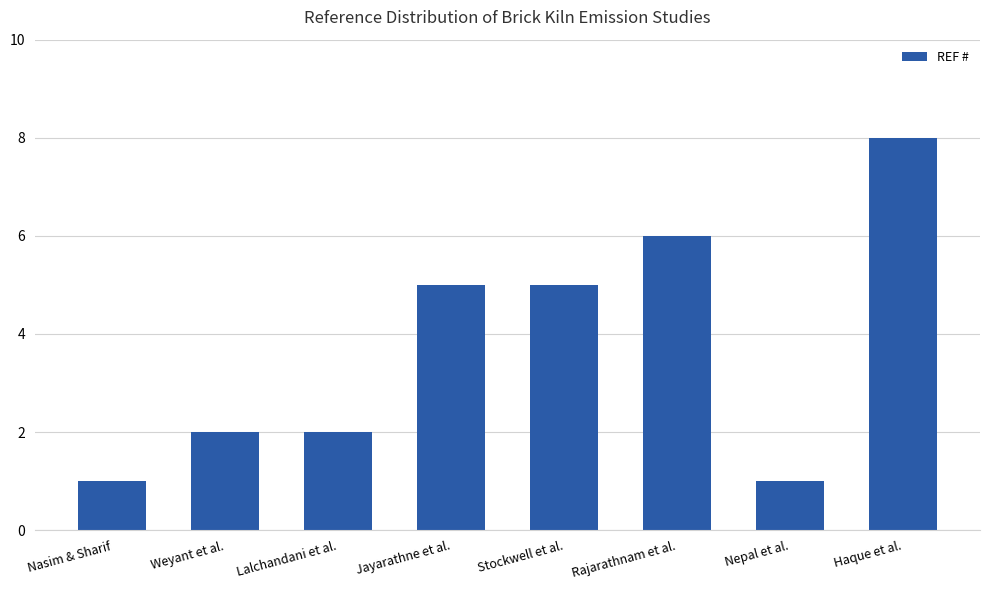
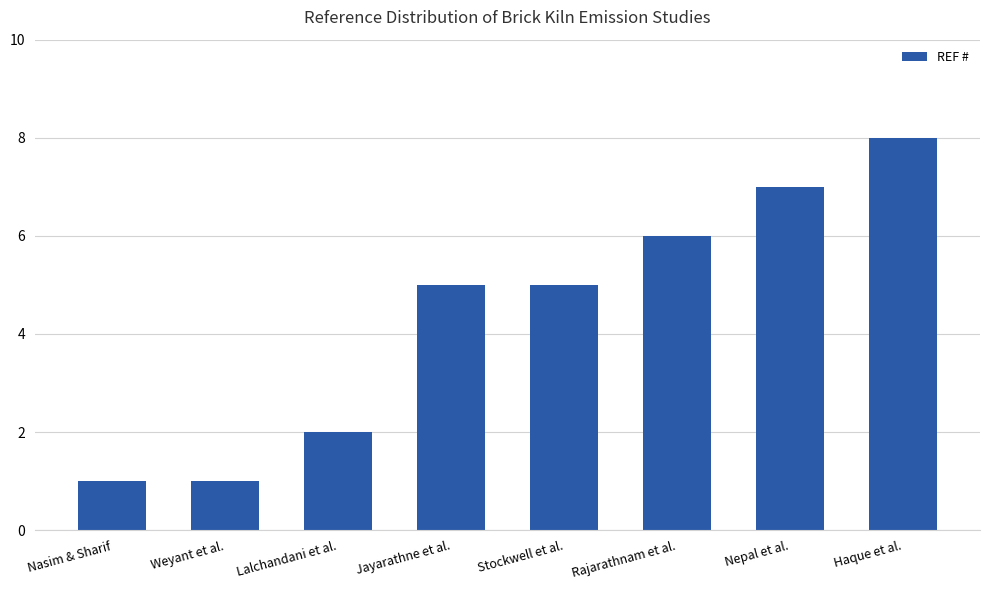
  {
    "Nasim & Sharif": 1,
-   "Weyant et al.": 2,
+   "Weyant et al.": 1,
    "Lalchandani et al.": 2,
    "Jayarathne et al.": 5,
    "Stockwell et al.": 5,
    "Rajarathnam et al.": 6,
-   "Nepal et al.": 1,
+   "Nepal et al.": 7,
    "Haque et al.": 8
  }
